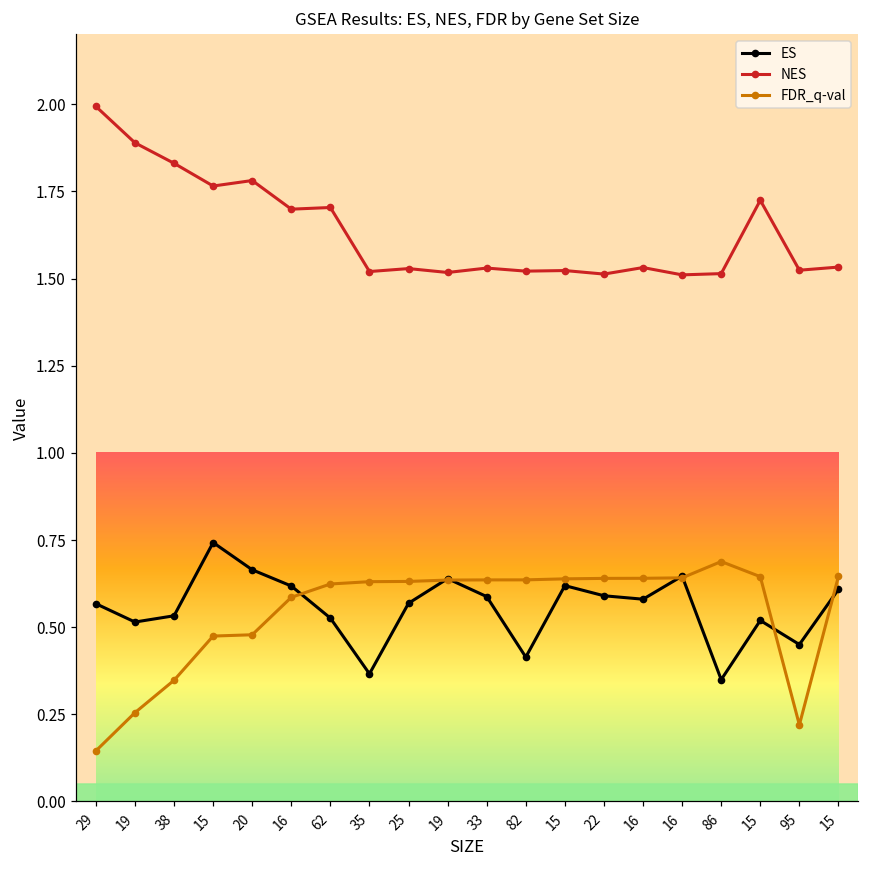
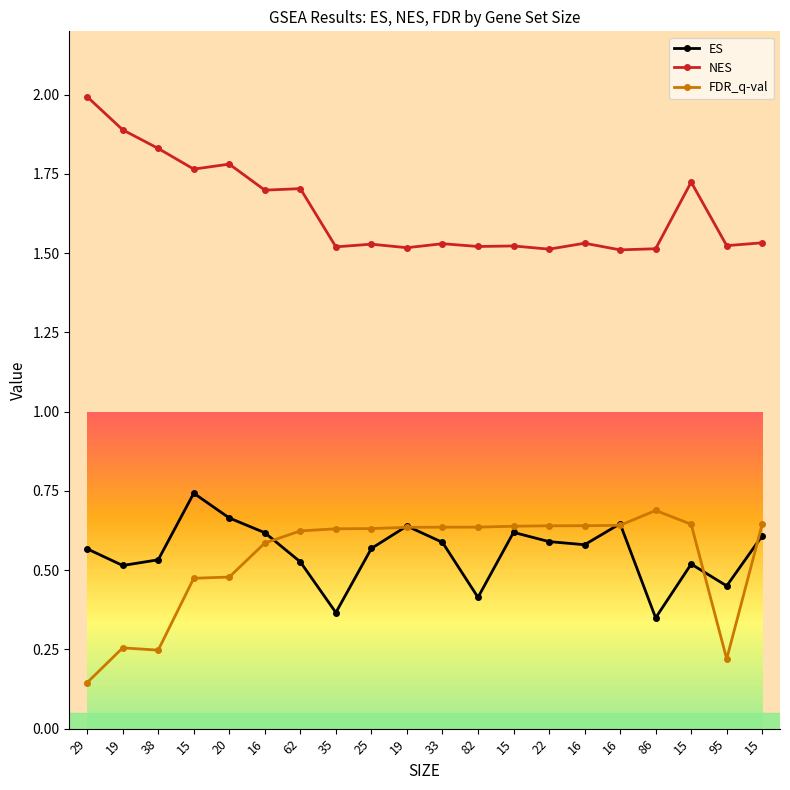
  {
    "ES": {
      "29": 0.57,
      "38": 0.53,
      "20": 0.66,
      "62": 0.53,
      "35": 0.37,
      "25": 0.57,
      "33": 0.59,
      "82": 0.41,
      "22": 0.59,
      "86": 0.35,
      "95": 0.45
    },
    "NES": {
      "29": 1.99,
      "38": 1.83,
      "20": 1.78,
      "62": 1.70,
      "35": 1.52,
      "25": 1.53,
      "33": 1.53,
      "82": 1.52,
      "22": 1.51,
      "86": 1.51,
      "95": 1.52
    },
    "FDR_q-val": {
      "29": 0.15,
-     "38": 0.35,
+     "38": 0.25,
      "20": 0.48,
      "62": 0.62,
      "35": 0.63,
      "25": 0.63,
      "33": 0.64,
      "82": 0.64,
      "22": 0.64,
      "86": 0.69,
      "95": 0.22
    }
  }
